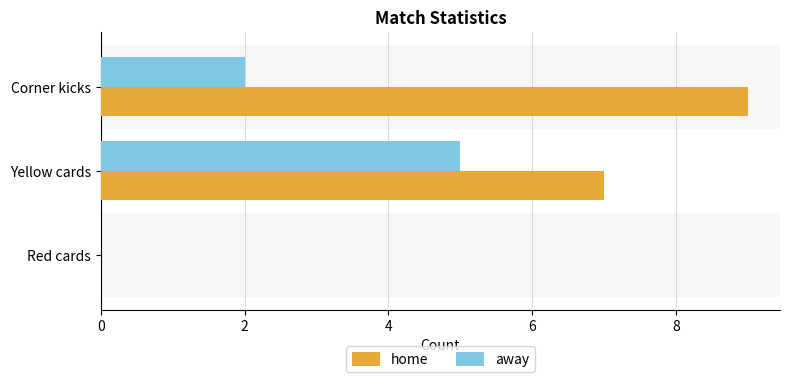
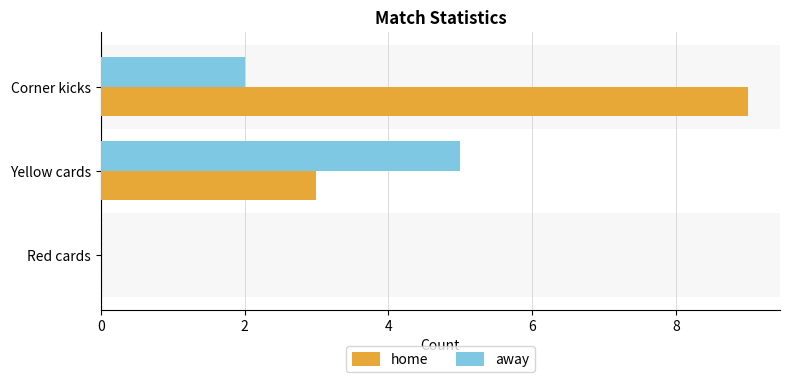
  {
    "home": {
      "Corner kicks": 9,
-     "Yellow cards": 7,
+     "Yellow cards": 3,
      "Red cards": 0
    },
    "away": {
      "Corner kicks": 2,
      "Yellow cards": 5,
      "Red cards": 0
    }
  }
